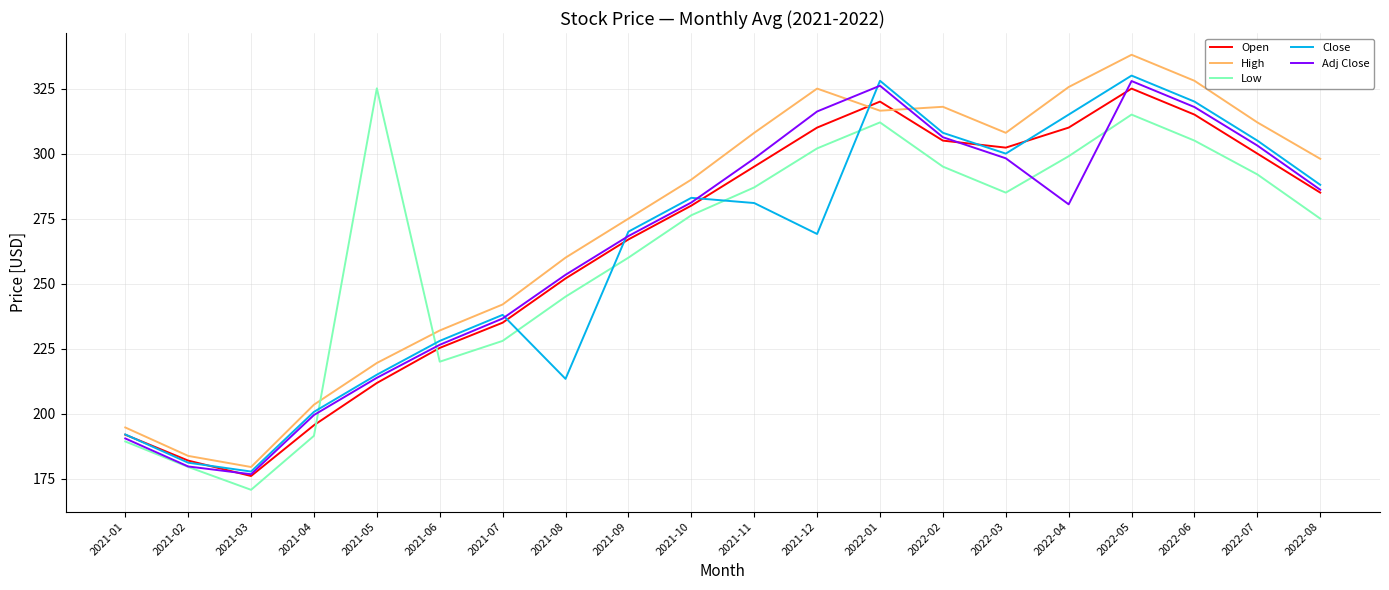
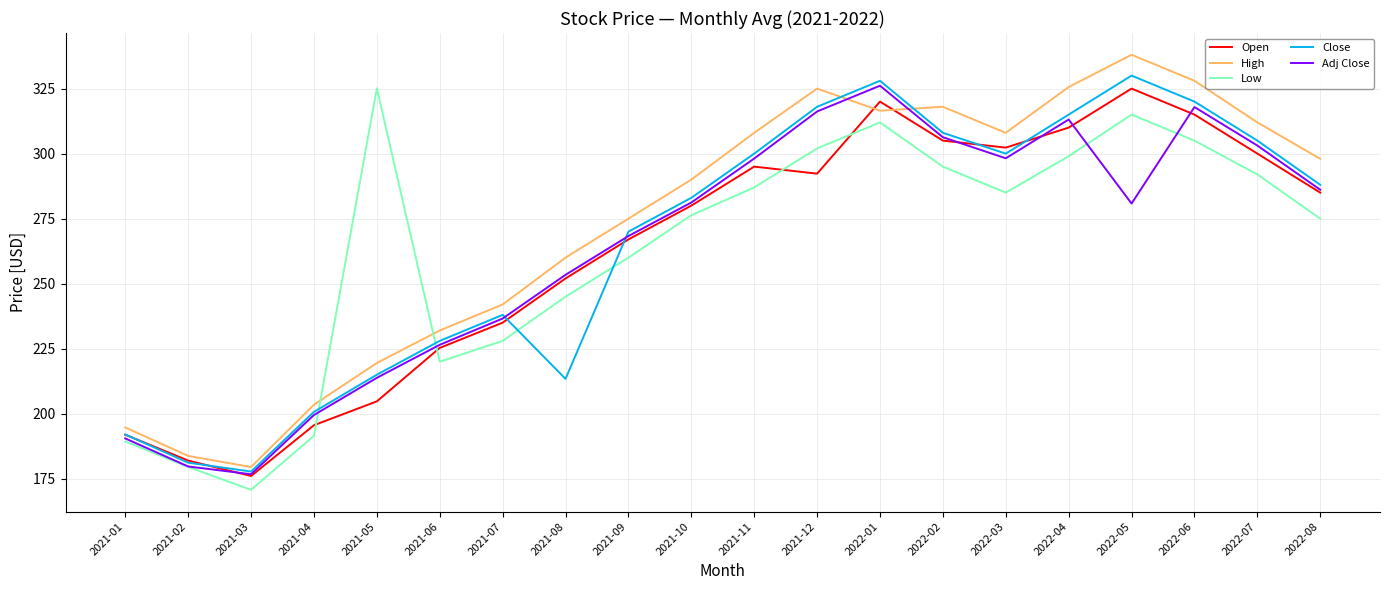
  {
    "Open": {
      "2021-04": 196,
-     "2021-05": 212,
+     "2021-05": 205,
      "2021-06": 225,
      "2021-07": 235,
      "2021-08": 252,
      "2021-09": 267,
      "2021-10": 280,
      "2021-11": 295,
-     "2021-12": 310,
+     "2021-12": 292,
      "2022-01": 320,
      "2022-02": 305,
      "2022-03": 302,
      "2022-04": 310,
      "2022-05": 325,
      "2022-06": 315,
      "2022-07": 300,
      "2022-08": 285
    },
    "High": {
      "2021-01": 195,
      "2021-02": 184,
      "2021-03": 180,
      "2021-04": 203,
      "2021-05": 220,
      "2021-06": 232,
      "2021-07": 242,
      "2021-08": 260,
      "2021-09": 275,
      "2021-10": 290,
      "2021-11": 308,
      "2021-12": 325,
      "2022-01": 317,
      "2022-02": 318,
      "2022-03": 308,
      "2022-04": 326,
      "2022-05": 338,
      "2022-06": 328,
      "2022-07": 312,
      "2022-08": 298
    },
    "Low": {
      "2021-01": 189,
      "2021-03": 171,
      "2021-04": 192,
      "2021-05": 325,
      "2021-06": 220,
      "2021-07": 228,
      "2021-08": 245,
      "2021-09": 260,
      "2021-10": 276,
      "2021-11": 287,
      "2021-12": 302,
      "2022-01": 312,
      "2022-02": 295,
      "2022-03": 285,
      "2022-04": 299,
      "2022-05": 315,
      "2022-06": 305,
      "2022-07": 292,
      "2022-08": 275
    },
    "Close": {
      "2021-03": 178,
      "2021-04": 201,
      "2021-05": 215,
      "2021-06": 228,
      "2021-07": 238,
      "2021-08": 213,
      "2021-09": 270,
      "2021-10": 283,
-     "2021-11": 281,
-     "2021-12": 269,
+     "2021-11": 300,
+     "2021-12": 318,
      "2022-01": 328,
      "2022-02": 308,
      "2022-03": 300,
      "2022-04": 315,
      "2022-05": 330,
      "2022-06": 320,
      "2022-07": 305,
      "2022-08": 288
    },
    "Adj Close": {
      "2021-01": 190,
      "2021-04": 200,
      "2021-05": 214,
      "2021-06": 227,
      "2021-07": 237,
      "2021-08": 253,
      "2021-09": 268,
      "2021-10": 281,
      "2021-11": 298,
      "2021-12": 316,
      "2022-01": 326,
      "2022-02": 306,
      "2022-03": 298,
-     "2022-04": 281,
-     "2022-05": 328,
+     "2022-04": 313,
+     "2022-05": 281,
      "2022-06": 318,
      "2022-07": 303,
      "2022-08": 286
    }
  }
